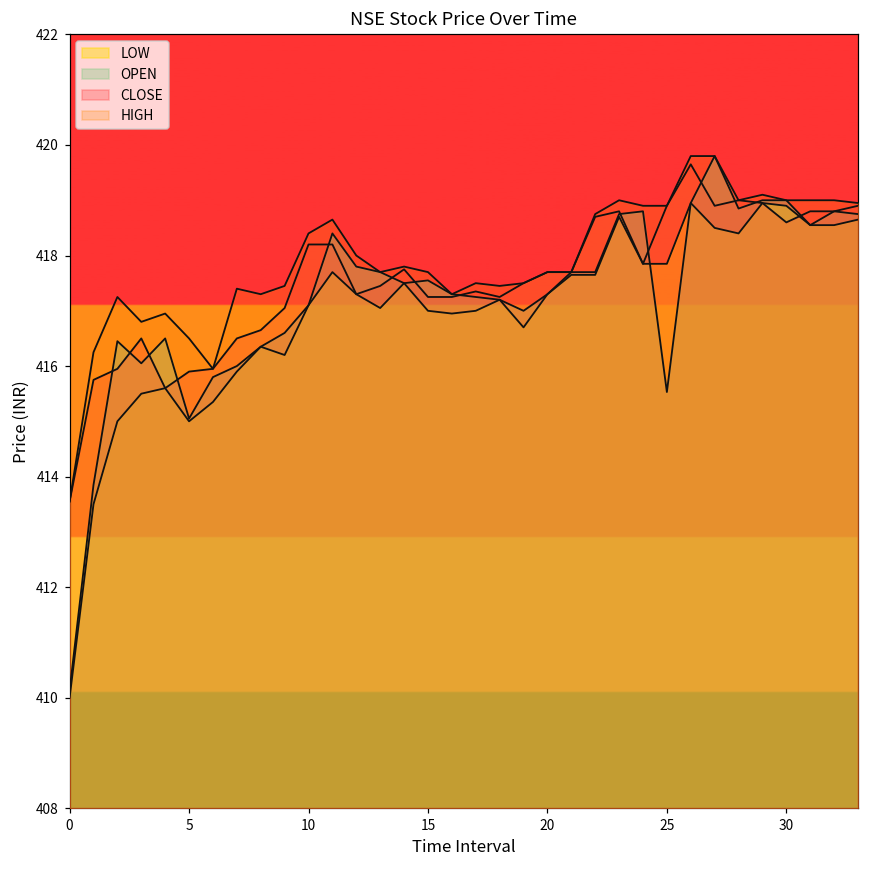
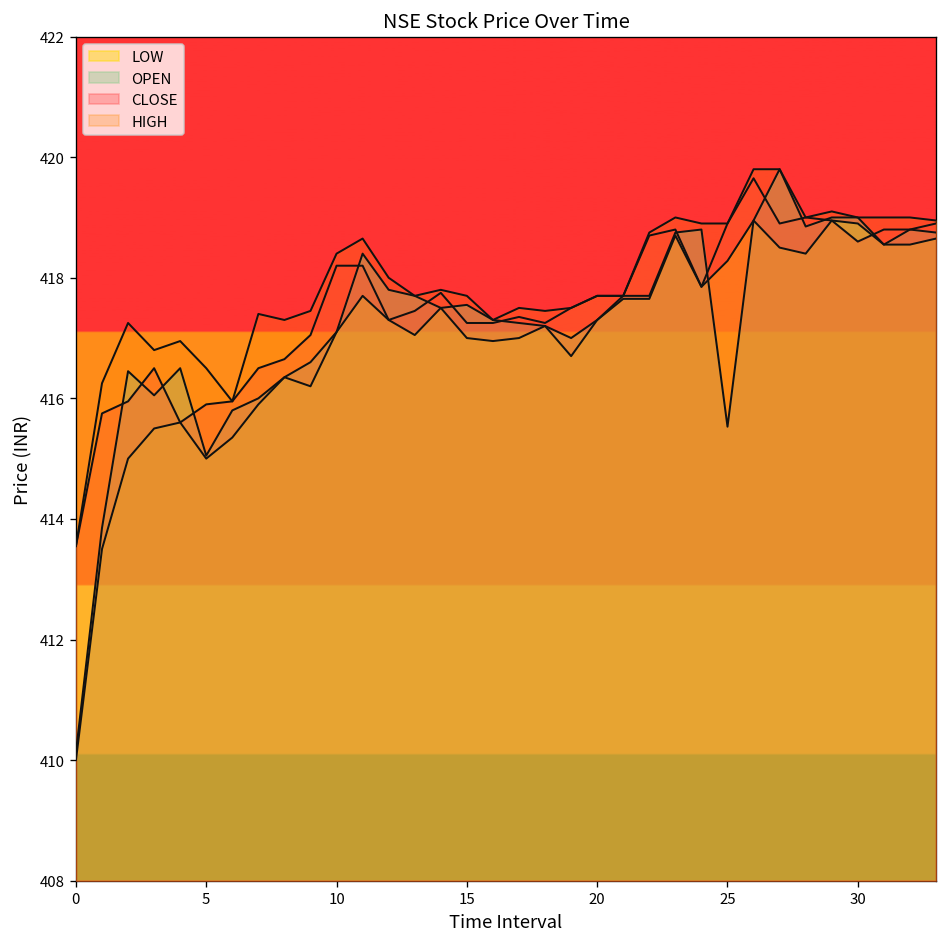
  {
    "LOW": {
      "0": 410.0,
      "15": 417.0,
-     "25": 417.9,
+     "25": 418.3,
      "30": 418.9
    },
    "OPEN": {
      "0": 410.1,
      "15": 417.6,
      "25": 415.5
    }
  }
